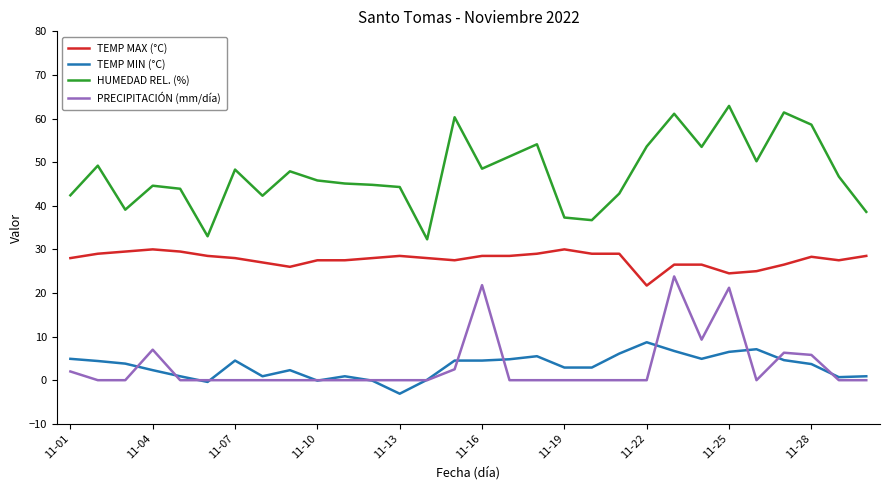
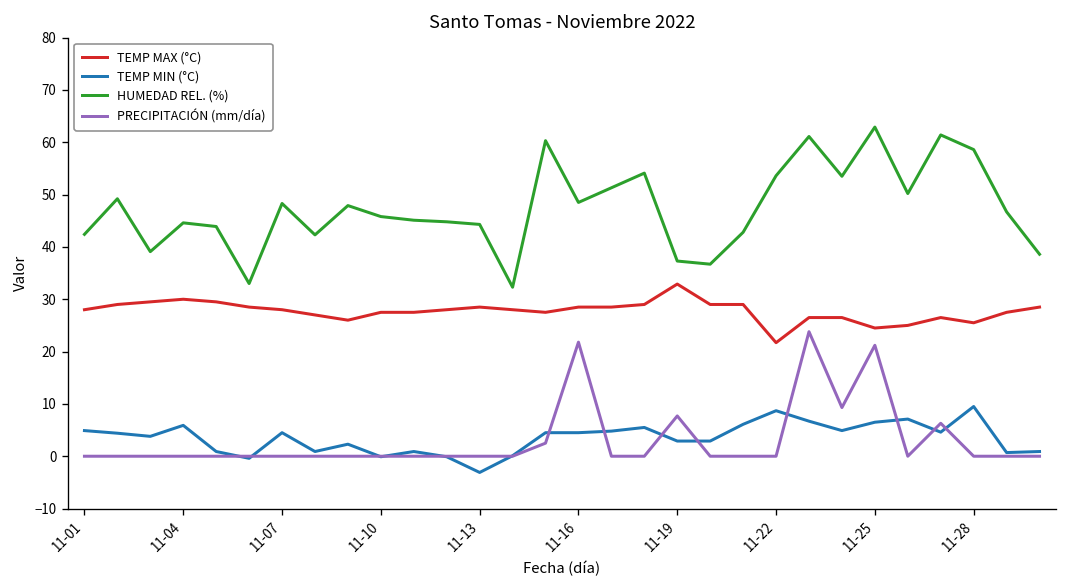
  {
    "TEMP MAX (°C)": {
      "11-01": 28,
      "11-04": 30,
      "11-07": 28,
      "11-10": 28,
      "11-13": 29,
      "11-16": 29,
-     "11-19": 30,
+     "11-19": 33,
      "11-22": 22,
      "11-25": 25,
-     "11-28": 28
+     "11-28": 26
    },
    "TEMP MIN (°C)": {
      "11-01": 5,
-     "11-04": 2,
+     "11-04": 6,
      "11-07": 5,
      "11-13": -3,
      "11-16": 5,
      "11-19": 3,
      "11-22": 9,
      "11-25": 7,
-     "11-28": 4
+     "11-28": 10
    },
    "HUMEDAD REL. (%)": {
      "11-01": 42,
      "11-04": 45,
      "11-07": 48,
      "11-10": 46,
      "11-13": 44,
      "11-16": 49,
      "11-19": 37,
      "11-22": 54,
      "11-25": 63,
      "11-28": 59
    },
    "PRECIPITACIÓN (mm/día)": {
-     "11-01": 2,
-     "11-04": 7,
+     "11-01": 0,
+     "11-04": 0,
      "11-07": 0,
      "11-13": 0,
      "11-16": 22,
-     "11-19": 0,
+     "11-19": 8,
      "11-22": 0,
      "11-25": 21,
-     "11-28": 6
+     "11-28": 0
    }
  }
